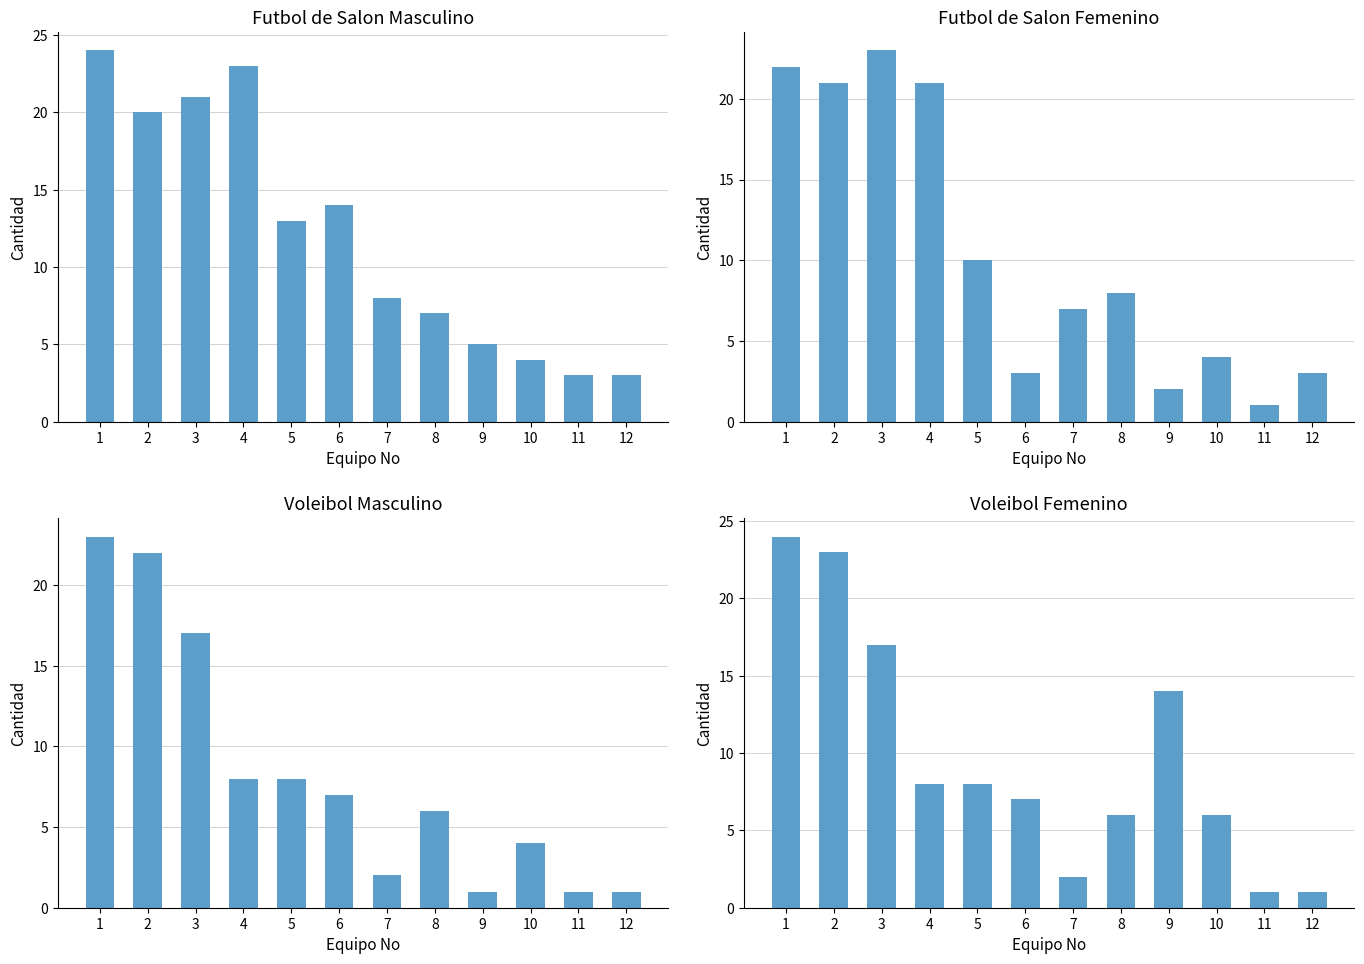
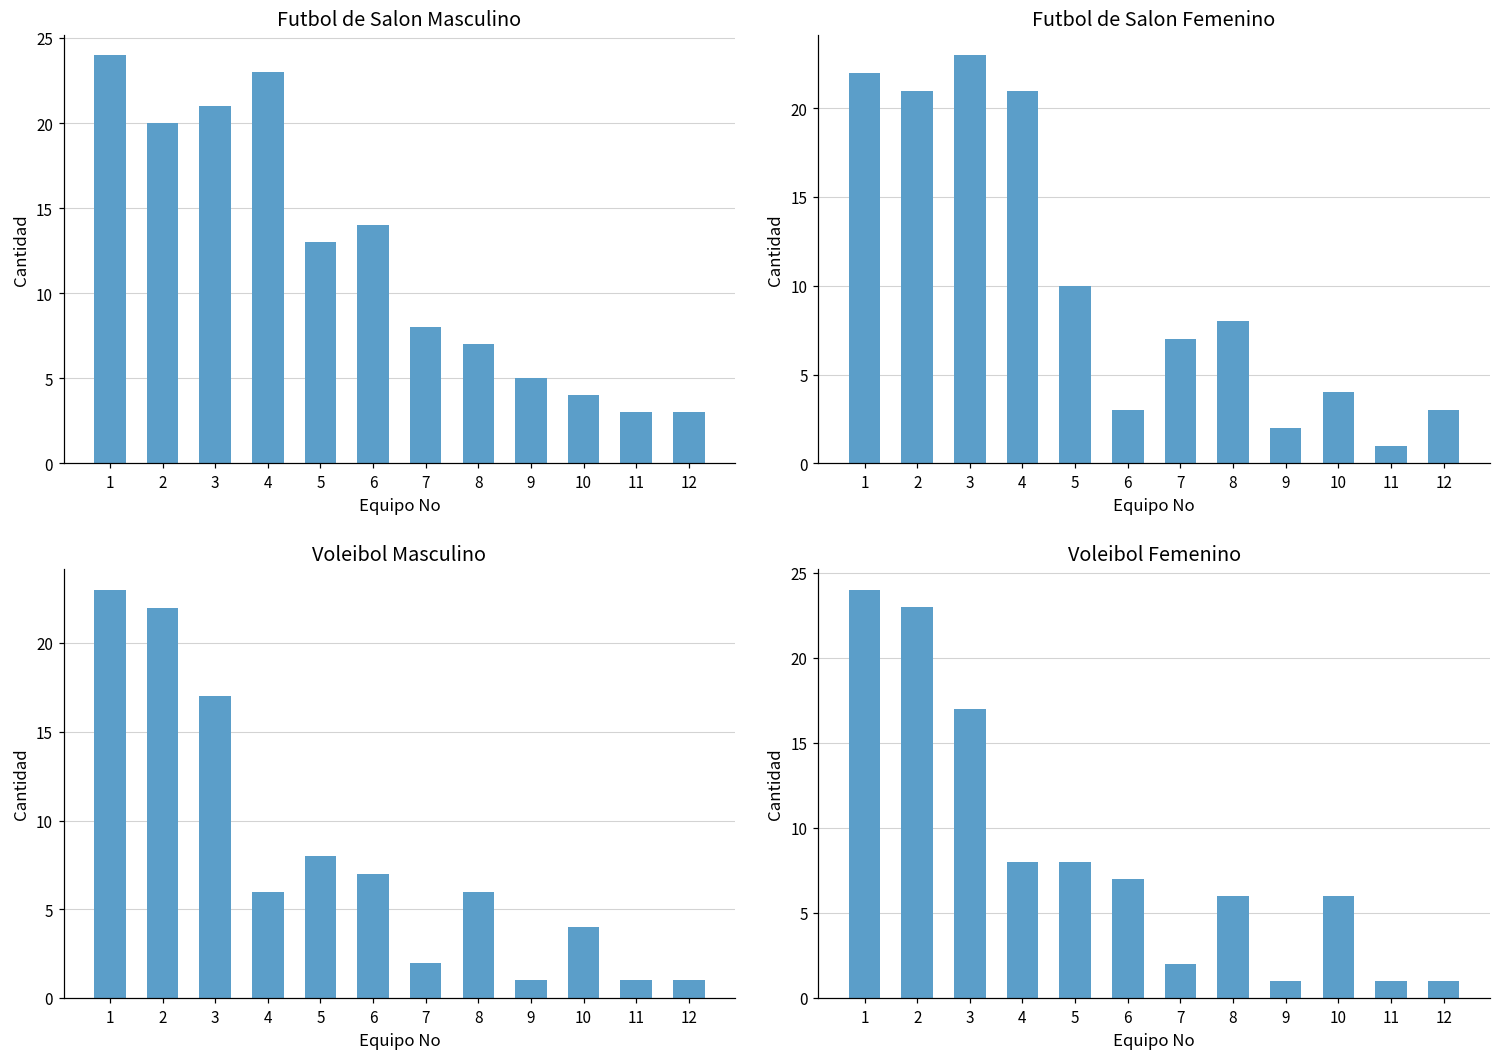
  {
    "Futbol de Salon Masculino": {
      "1": 24.0,
      "2": 20.0,
      "3": 21.0,
      "4": 23.0,
      "5": 13.0,
      "6": 14.0,
      "7": 8.0,
      "8": 7.0,
      "9": 5.0,
      "10": 4.0,
      "11": 3.0,
      "12": 3.0
    },
    "Futbol de Salon Femenino": {
      "1": 22.0,
      "2": 21.0,
      "3": 23.0,
      "4": 21.0,
      "5": 10.0,
      "6": 3.0,
      "7": 7.0,
      "8": 8.0,
      "9": 2.0,
      "10": 4.0,
      "11": 1.0,
      "12": 3.0
    },
    "Voleibol Masculino": {
      "1": 23,
      "2": 22,
      "3": 17,
-     "4": 8,
+     "4": 6,
      "5": 8,
      "6": 7,
      "7": 2,
      "8": 6,
      "9": 1,
      "10": 4,
      "11": 1,
      "12": 1
    },
    "Voleibol Femenino": {
      "1": 24,
      "2": 23,
      "3": 17,
      "4": 8,
      "5": 8,
      "6": 7,
      "7": 2,
      "8": 6,
-     "9": 14,
+     "9": 1,
      "10": 6,
      "11": 1,
      "12": 1
    }
  }
